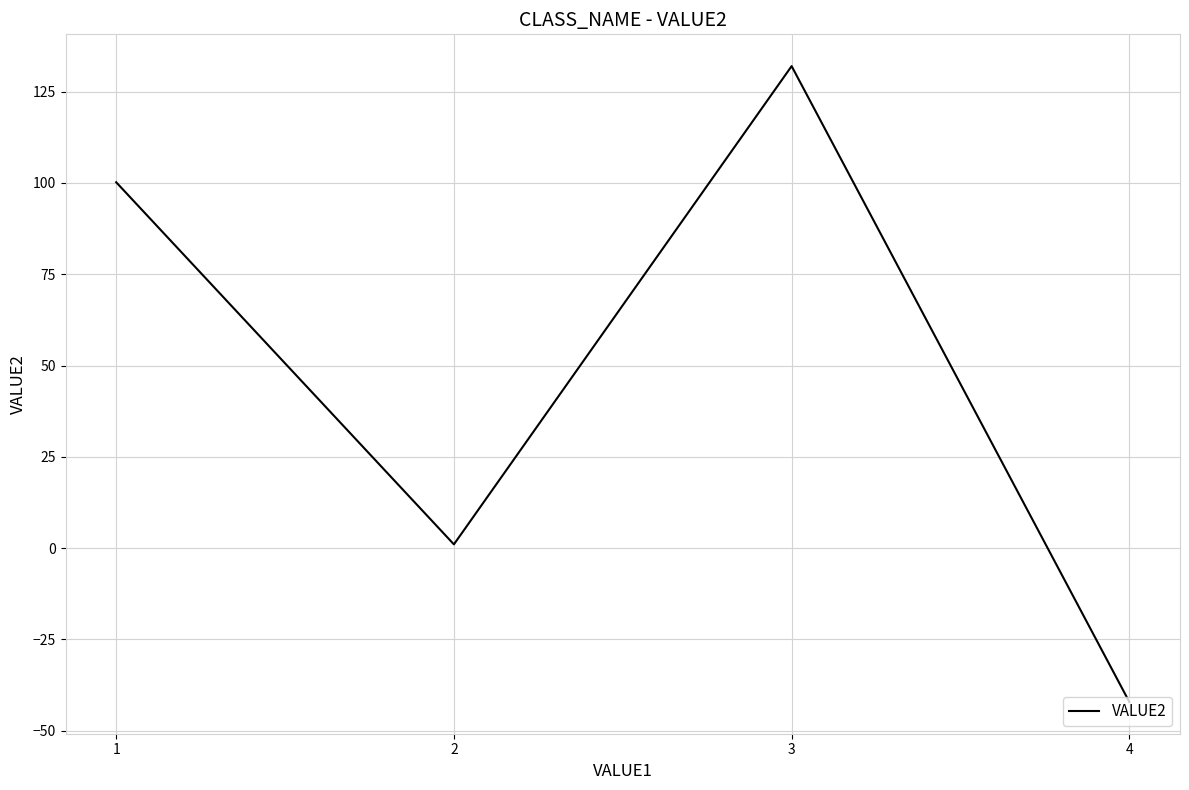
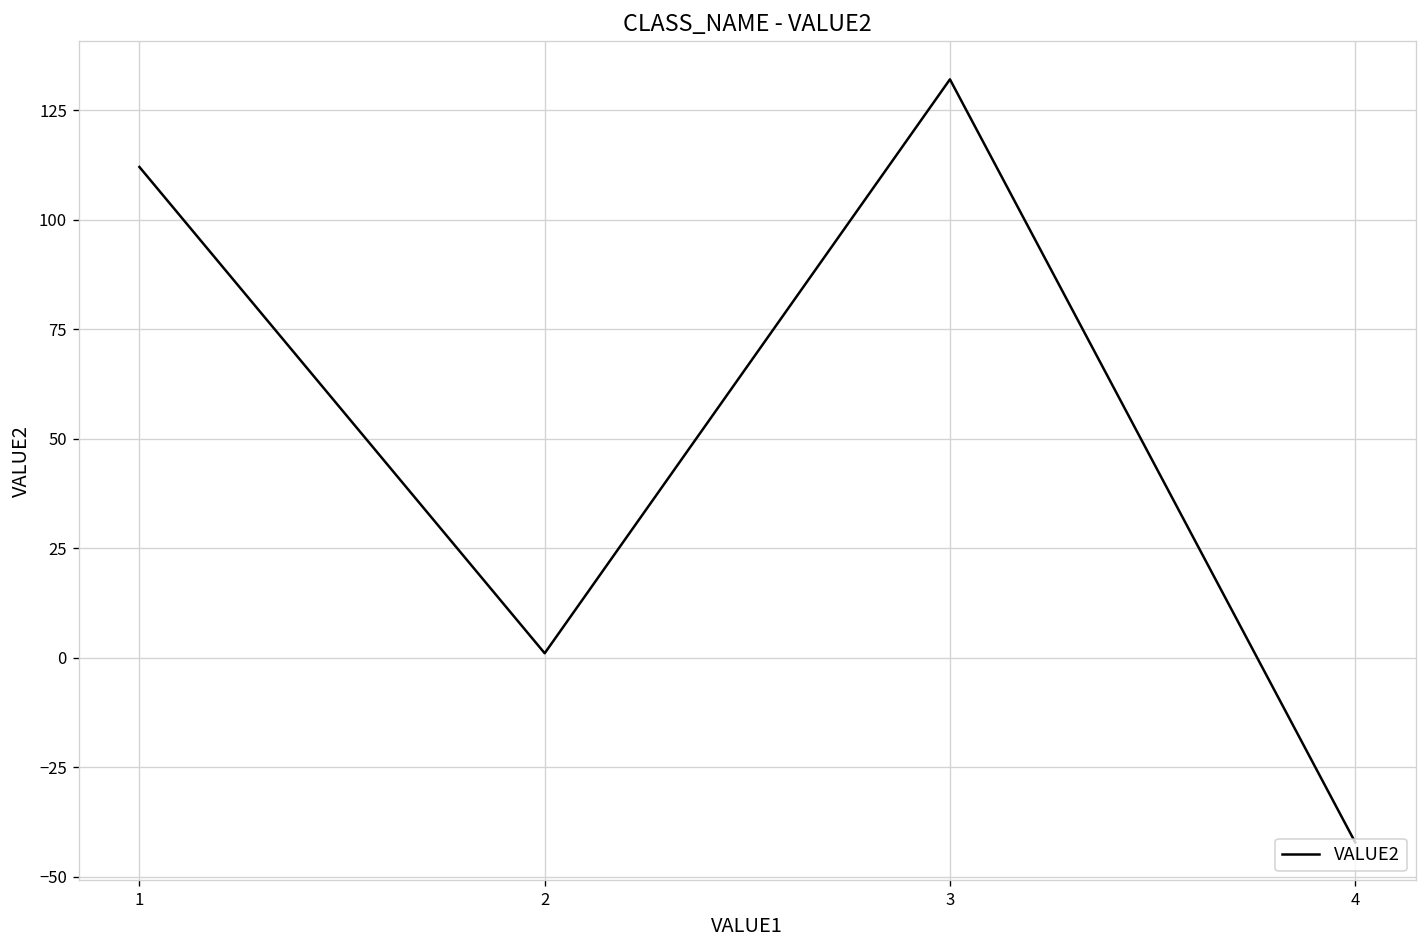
  {
-   "1": 100,
+   "1": 112,
    "2": 1,
    "3": 132
  }
